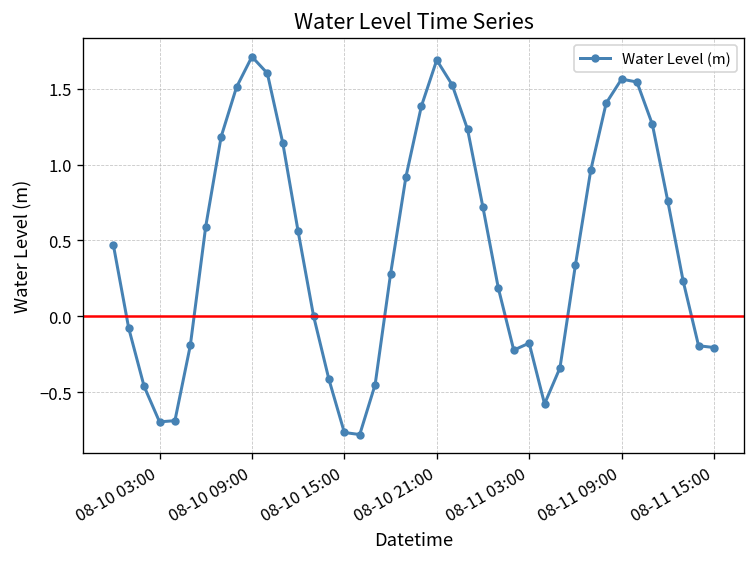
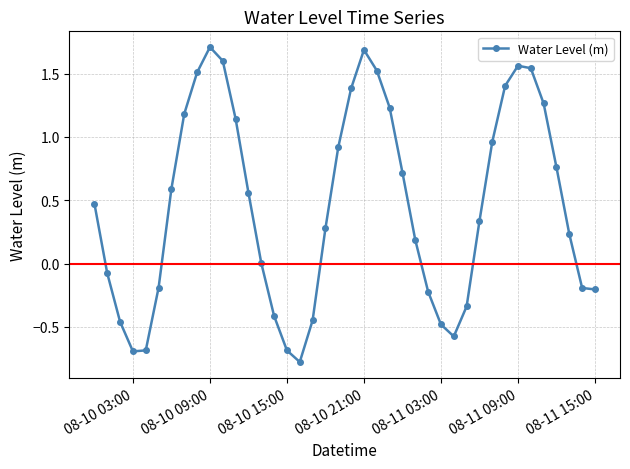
  {
    "08-10 03:00": -0.69,
    "08-10 09:00": 1.71,
-   "08-10 15:00": -0.76,
+   "08-10 15:00": -0.69,
    "08-10 21:00": 1.69,
-   "08-11 03:00": -0.18,
+   "08-11 03:00": -0.48,
    "08-11 09:00": 1.56,
    "08-11 15:00": -0.20
  }
